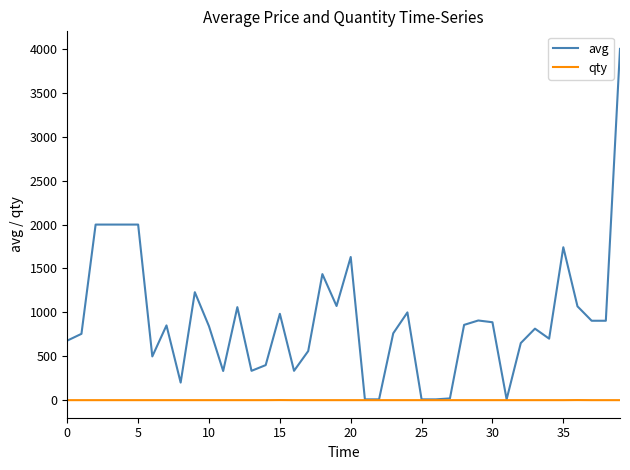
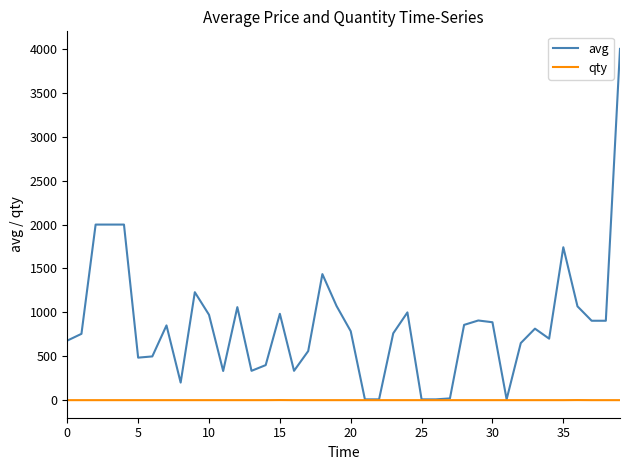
  {
    "avg": {
      "0": 700,
-     "5": 2000,
-     "10": 800,
+     "5": 500,
+     "10": 1000,
      "15": 1000,
-     "20": 1600,
+     "20": 800,
      "30": 900,
      "35": 1700
    },
    "qty": {
      "0": 0,
      "5": 0,
      "10": 0,
      "15": 0,
      "20": 0,
      "30": 0,
      "35": 0
    }
  }
